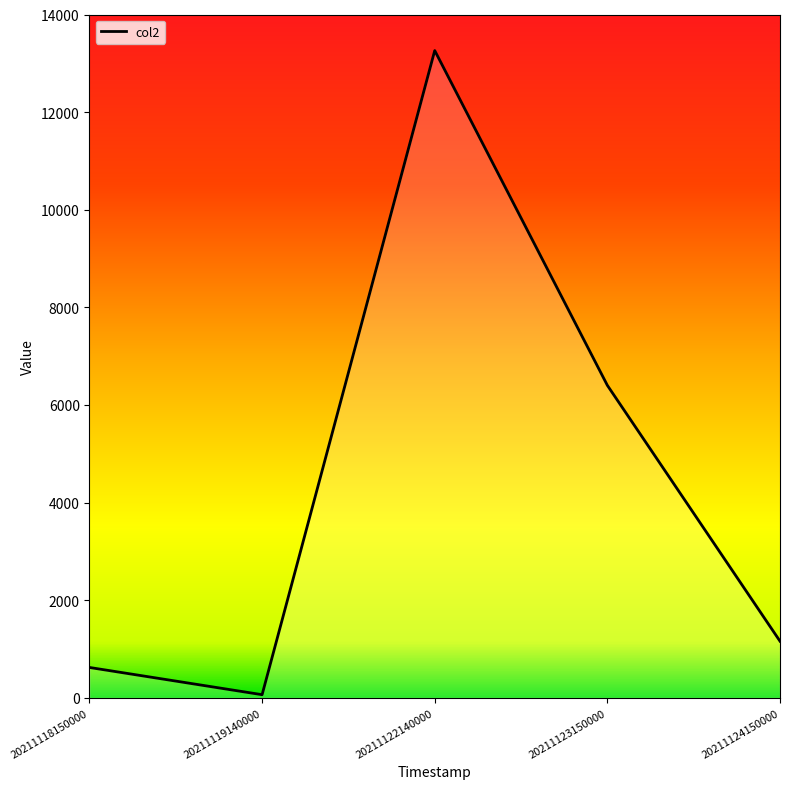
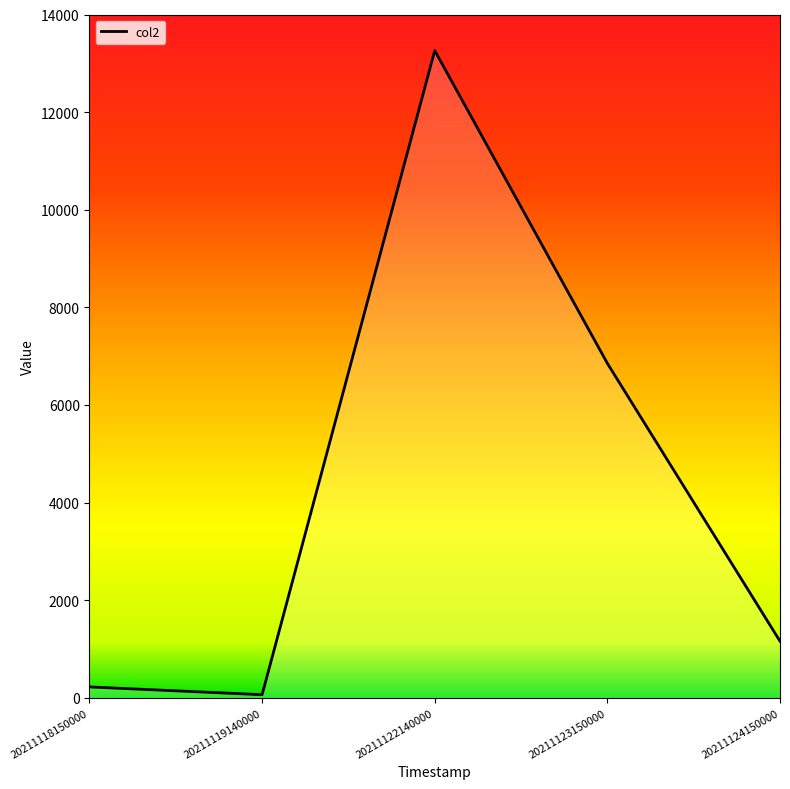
  {
-   "20211118150000": 600,
+   "20211118150000": 200,
    "20211119140000": 100,
    "20211122140000": 13300,
-   "20211123150000": 6400,
+   "20211123150000": 6900,
    "20211124150000": 1200
  }
